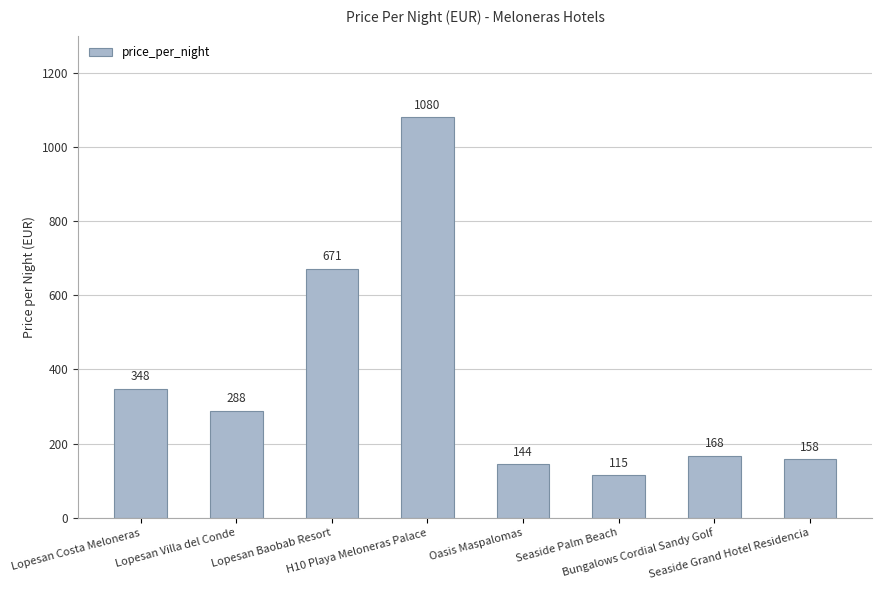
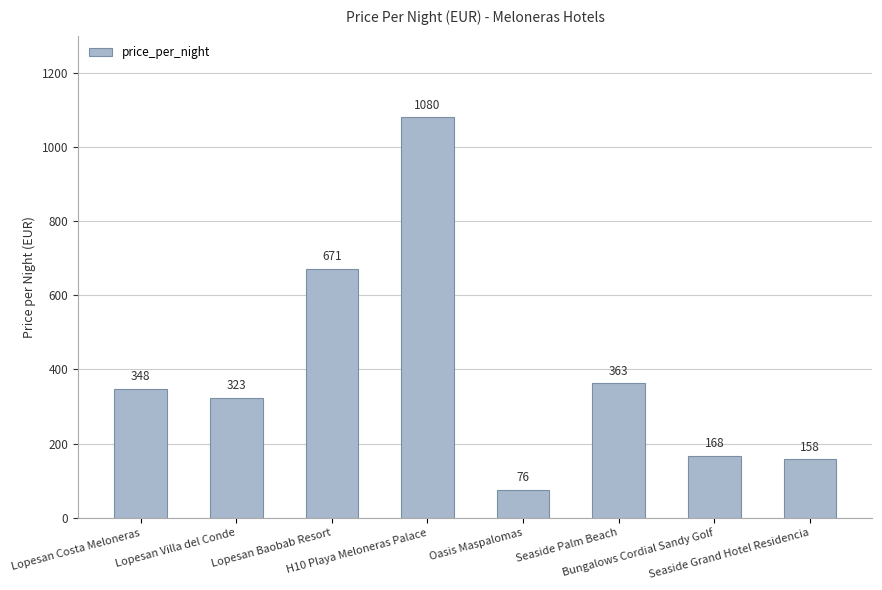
  {
    "Lopesan Costa Meloneras": 348,
-   "Lopesan Villa del Conde": 288,
+   "Lopesan Villa del Conde": 323,
    "Lopesan Baobab Resort": 671,
    "H10 Playa Meloneras Palace": 1080,
-   "Oasis Maspalomas": 144,
-   "Seaside Palm Beach": 115,
+   "Oasis Maspalomas": 76,
+   "Seaside Palm Beach": 363,
    "Bungalows Cordial Sandy Golf": 168,
    "Seaside Grand Hotel Residencia": 158
  }
